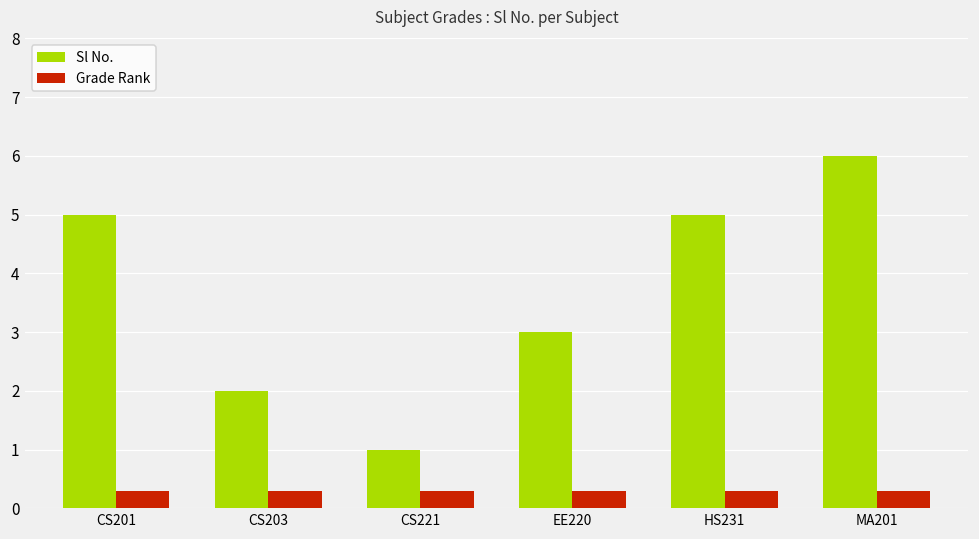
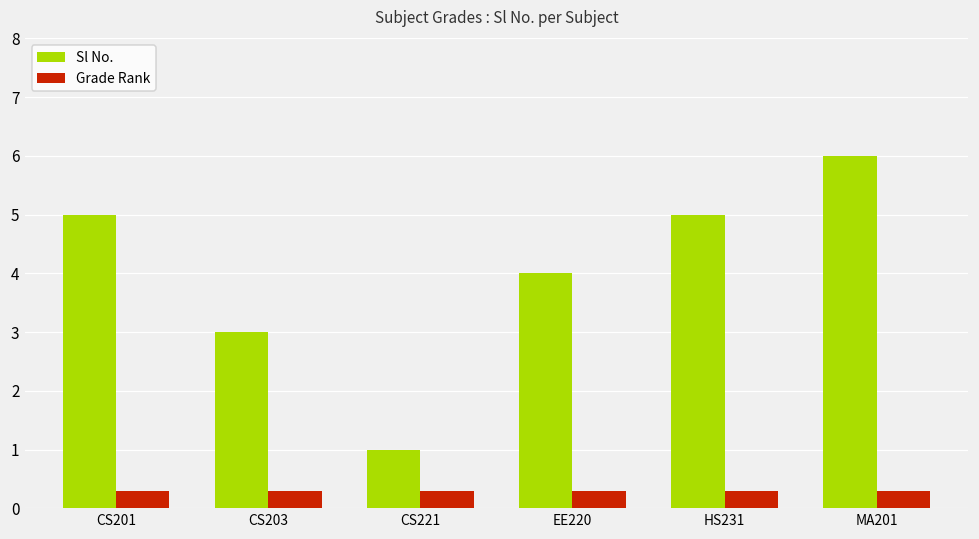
  {
    "Sl No.": {
      "CS201": 5,
-     "CS203": 2,
+     "CS203": 3,
      "CS221": 1,
-     "EE220": 3,
+     "EE220": 4,
      "HS231": 5,
      "MA201": 6
    },
    "Grade Rank": {
      "CS201": 0.3,
      "CS203": 0.3,
      "CS221": 0.3,
      "EE220": 0.3,
      "HS231": 0.3,
      "MA201": 0.3
    }
  }
